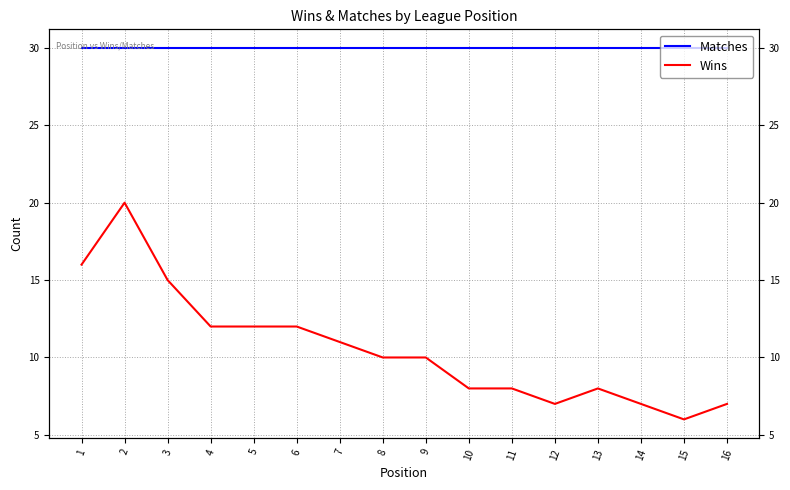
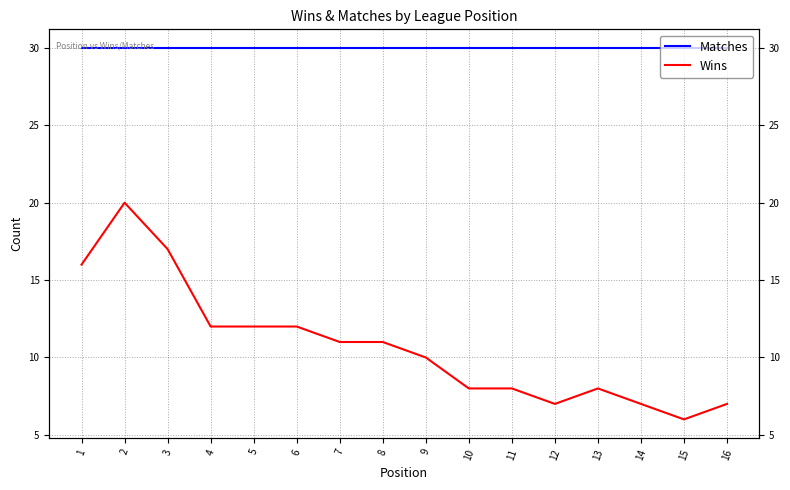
  {
    "Matches": {
      "1": 30,
      "2": 30,
      "3": 30,
      "4": 30,
      "5": 30,
      "6": 30,
      "7": 30,
      "8": 30,
      "9": 30,
      "10": 30,
      "11": 30,
      "12": 30,
      "13": 30,
      "14": 30
    },
    "Wins": {
      "1": 16,
      "2": 20,
-     "3": 15,
+     "3": 17,
      "4": 12,
      "5": 12,
      "6": 12,
      "7": 11,
-     "8": 10,
+     "8": 11,
      "9": 10,
      "10": 8,
      "11": 8,
      "12": 7,
      "13": 8,
      "14": 7,
      "15": 6,
      "16": 7
    }
  }
